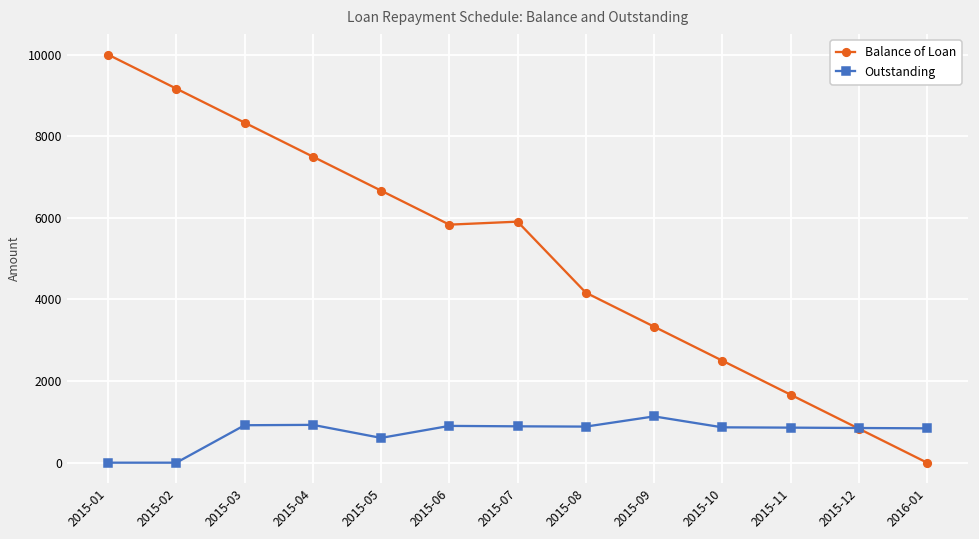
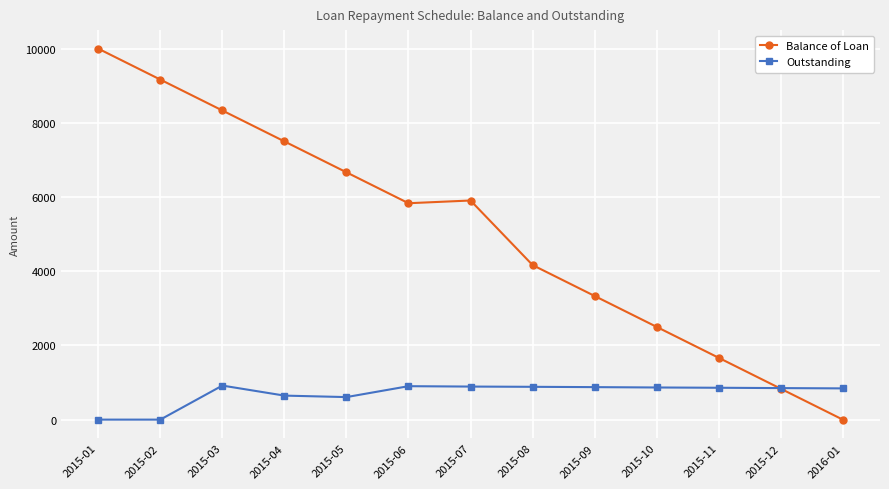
  {
    "Balance of Loan": {
      "2015-01": 10000,
      "2015-02": 9200,
      "2015-03": 8300,
      "2015-04": 7500,
      "2015-05": 6700,
      "2015-06": 5800,
      "2015-07": 5900,
      "2015-08": 4200,
      "2015-09": 3300,
      "2015-10": 2500,
      "2015-11": 1700,
      "2016-01": 0
    },
    "Outstanding": {
      "2015-01": 0,
      "2015-02": 0,
      "2015-03": 900,
-     "2015-04": 900,
+     "2015-04": 600,
      "2015-05": 600,
      "2015-06": 900,
      "2015-07": 900,
      "2015-08": 900,
-     "2015-09": 1100,
+     "2015-09": 900,
      "2015-10": 900,
      "2015-11": 900,
      "2016-01": 800
    }
  }
